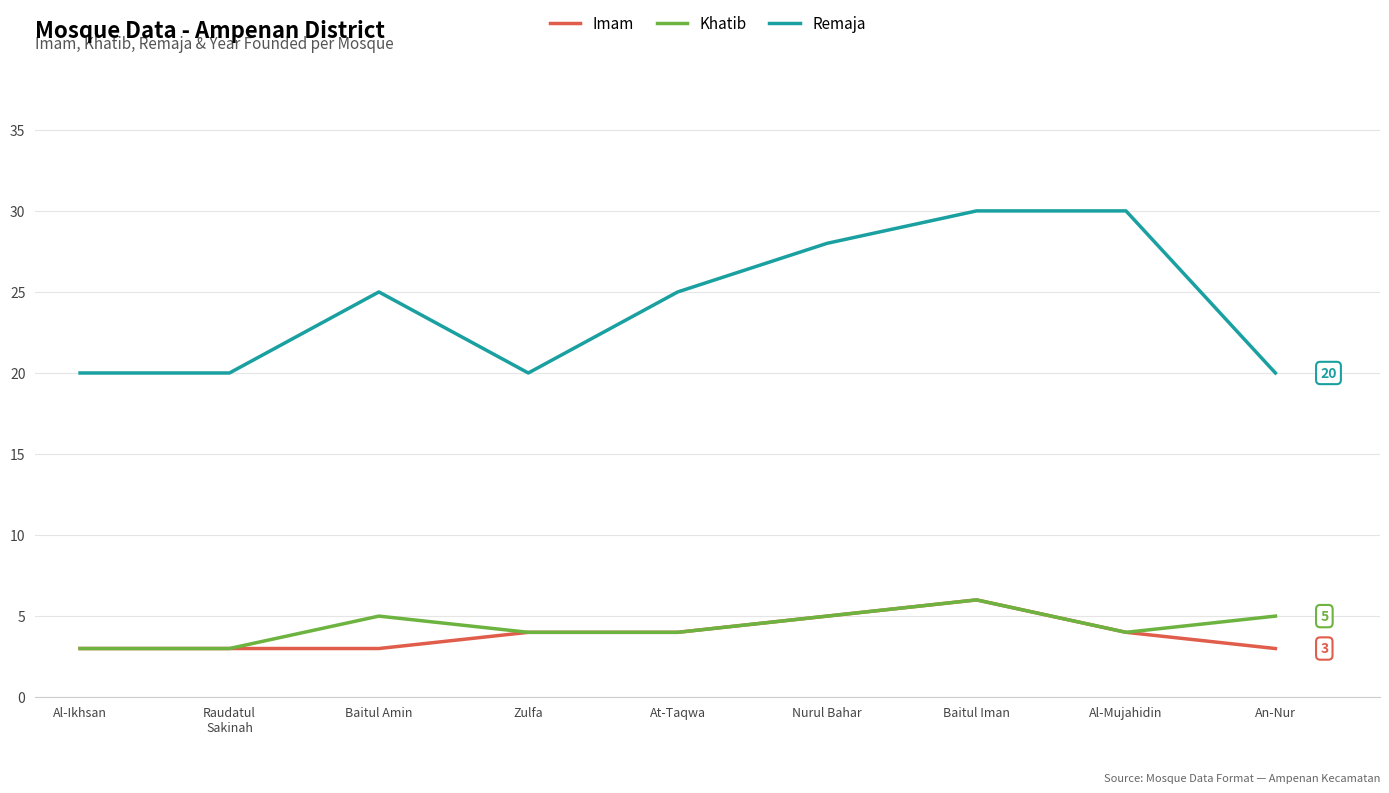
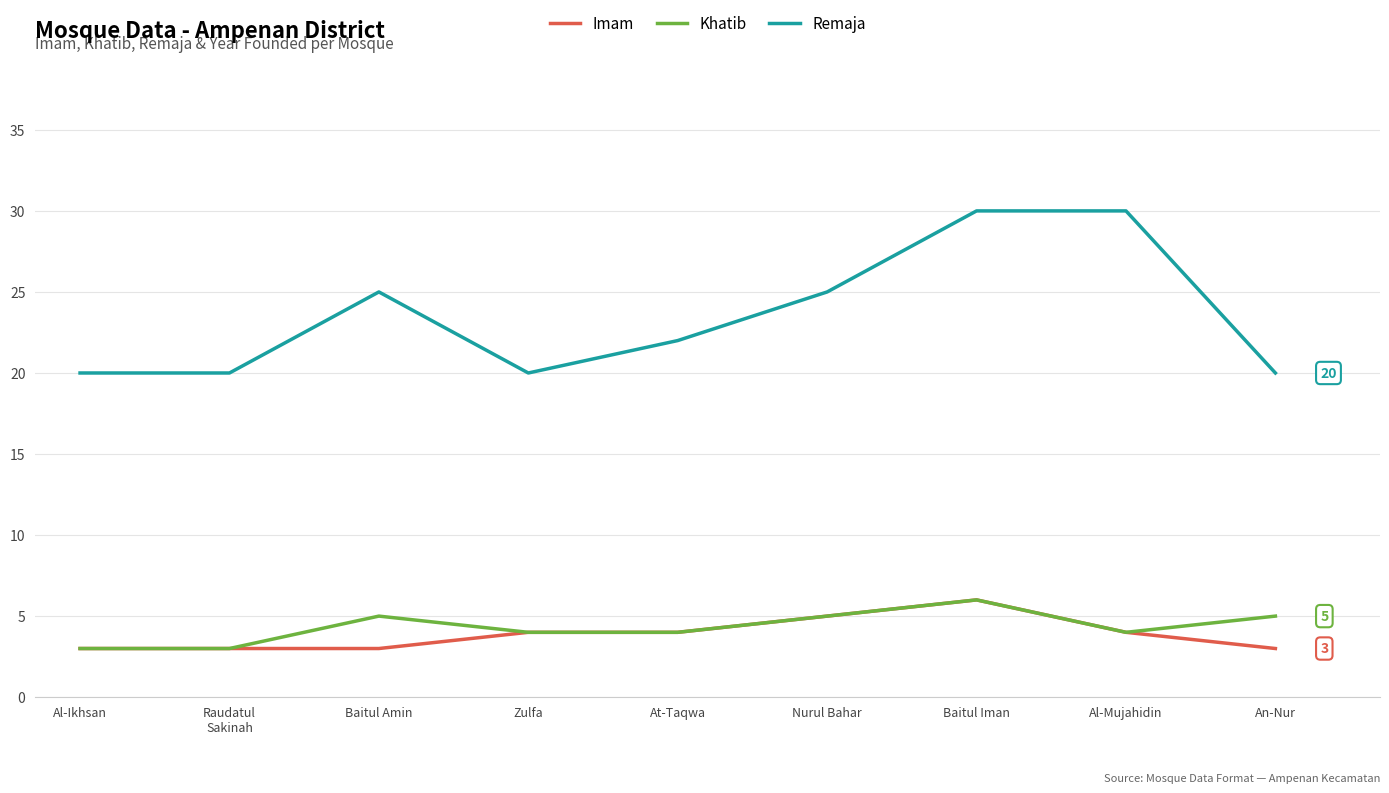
  {
    "Imam": {
      "Baitul Amin": 3,
      "An-Nur": 3
    },
    "Khatib": {
      "Baitul Amin": 5,
      "An-Nur": 5
    },
    "Remaja": {
      "Al-Ikhsan": 20,
      "Raudatul Sakinah": 20,
      "Baitul Amin": 25,
      "Zulfa": 20,
-     "At-Taqwa": 25,
-     "Nurul Bahar": 28,
+     "At-Taqwa": 22,
+     "Nurul Bahar": 25,
      "Baitul Iman": 30,
      "Al-Mujahidin": 30,
      "An-Nur": 20
    }
  }
